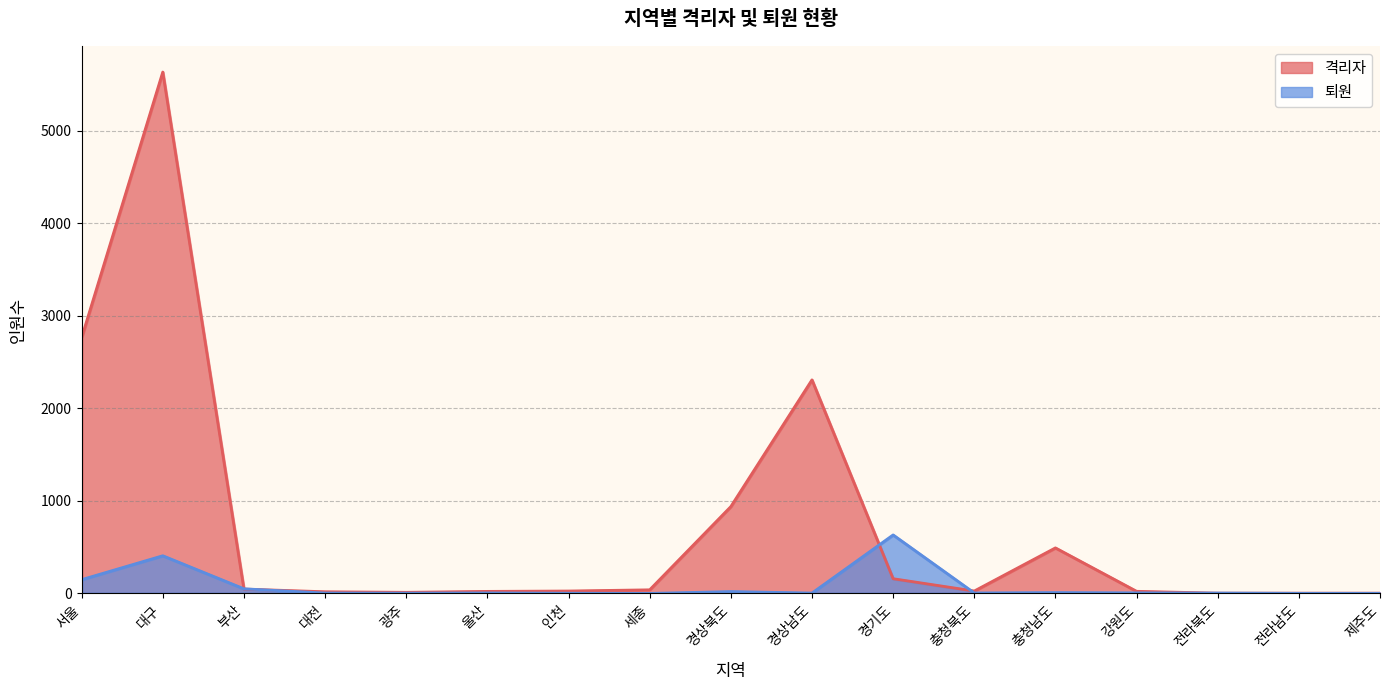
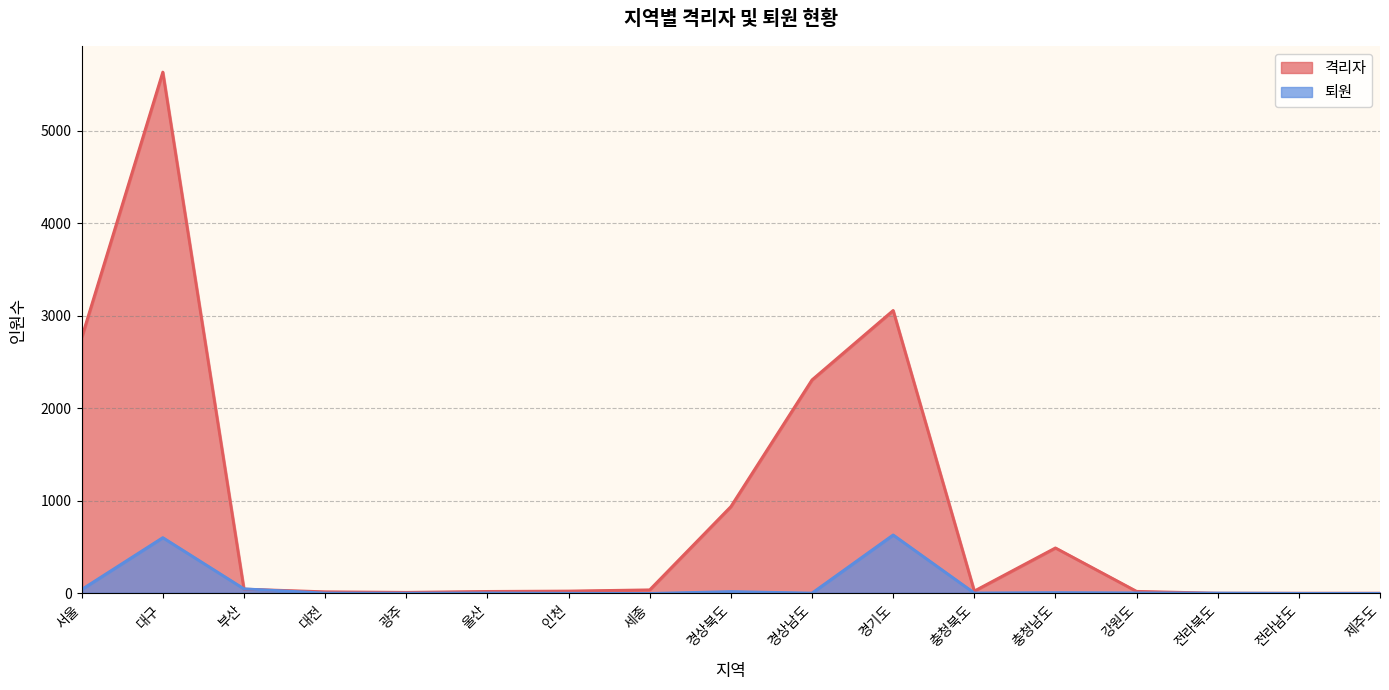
  {
    "격리자": {
      "서울": 2800,
      "대구": 5600,
      "세종": 0,
      "경상북도": 900,
      "경상남도": 2300,
-     "경기도": 200,
+     "경기도": 3100,
      "충청남도": 500
    },
    "퇴원": {
-     "서울": 100,
-     "대구": 400,
+     "서울": 0,
+     "대구": 600,
      "세종": 0,
      "경상북도": 0,
      "경상남도": 0,
      "경기도": 600,
      "충청남도": 0
    }
  }
